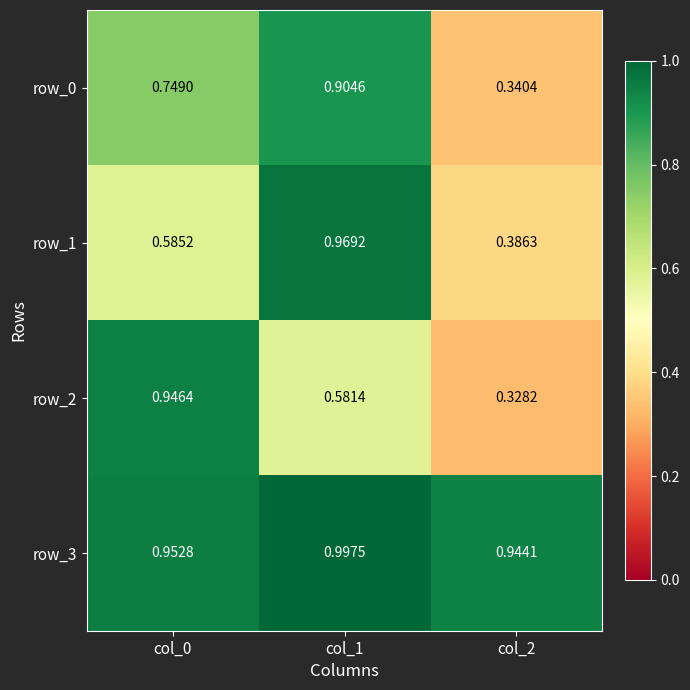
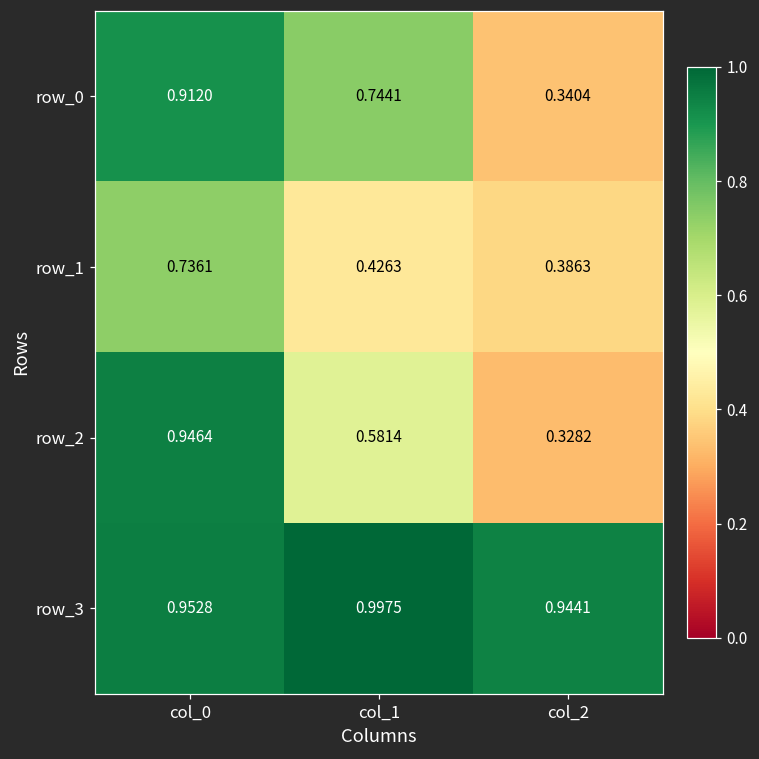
  {
    "row_0": {
-     "col_0": 0.7490,
-     "col_1": 0.9046,
+     "col_0": 0.9120,
+     "col_1": 0.7441,
      "col_2": 0.3404
    },
    "row_1": {
-     "col_0": 0.5852,
-     "col_1": 0.9692,
+     "col_0": 0.7361,
+     "col_1": 0.4263,
      "col_2": 0.3863
    },
    "row_2": {
      "col_0": 0.9464,
      "col_1": 0.5814,
      "col_2": 0.3282
    },
    "row_3": {
      "col_0": 0.9528,
      "col_1": 0.9975,
      "col_2": 0.9441
    }
  }
